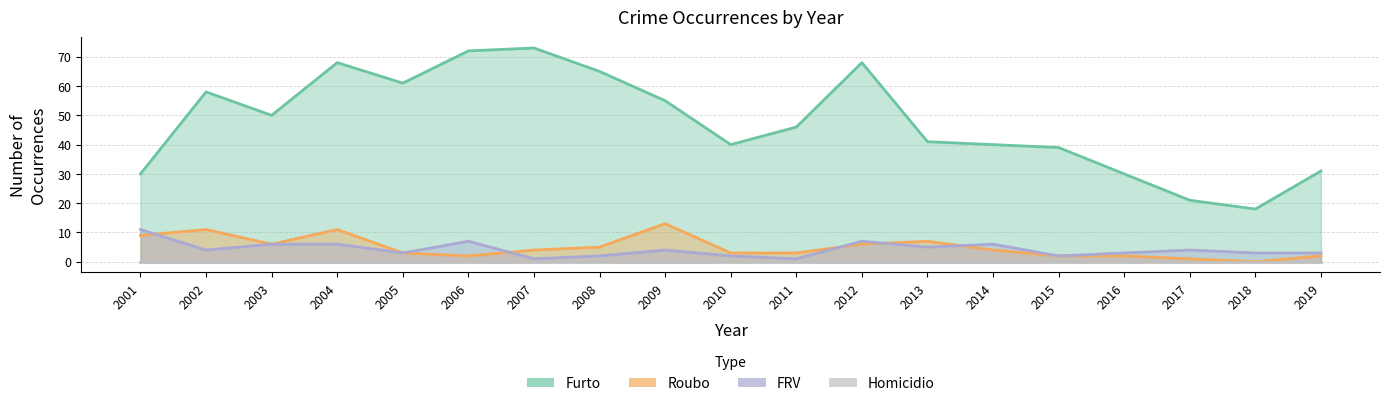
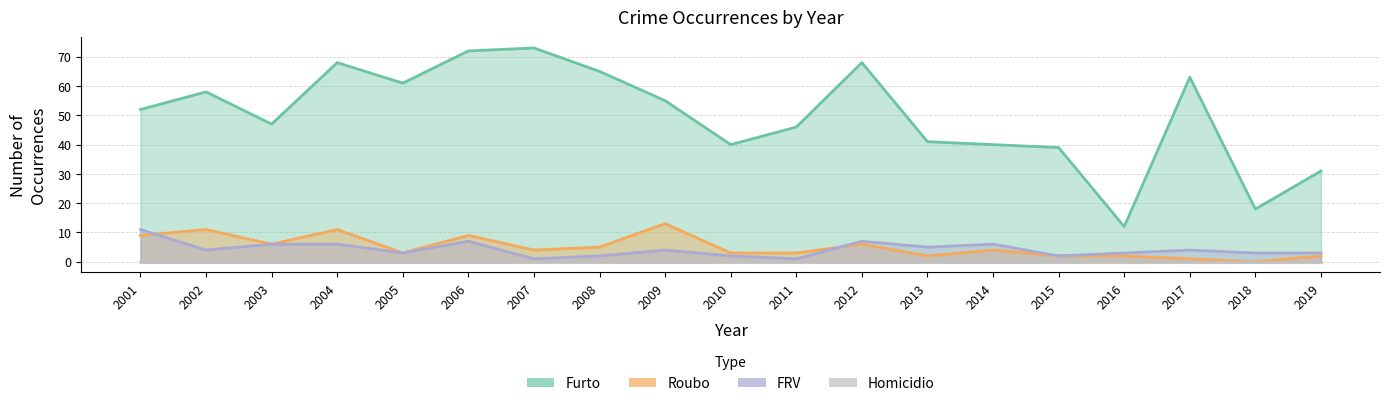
  {
    "Furto": {
-     "2001": 30,
+     "2001": 52,
      "2002": 58,
-     "2003": 50,
+     "2003": 47,
      "2004": 68,
      "2005": 61,
      "2006": 72,
      "2007": 73,
      "2008": 65,
      "2009": 55,
      "2010": 40,
      "2011": 46,
      "2012": 68,
      "2013": 41,
      "2014": 40,
      "2015": 39,
-     "2016": 30,
-     "2017": 21,
+     "2016": 12,
+     "2017": 63,
      "2018": 18,
      "2019": 31
    },
    "Roubo": {
      "2001": 9,
      "2002": 11,
      "2004": 11,
-     "2006": 2,
+     "2006": 9,
      "2007": 4,
      "2008": 5,
      "2009": 13,
      "2010": 3,
      "2011": 3,
      "2012": 6,
-     "2013": 7,
+     "2013": 2,
      "2014": 4,
      "2016": 2,
      "2017": 1,
      "2019": 2
    }
  }
